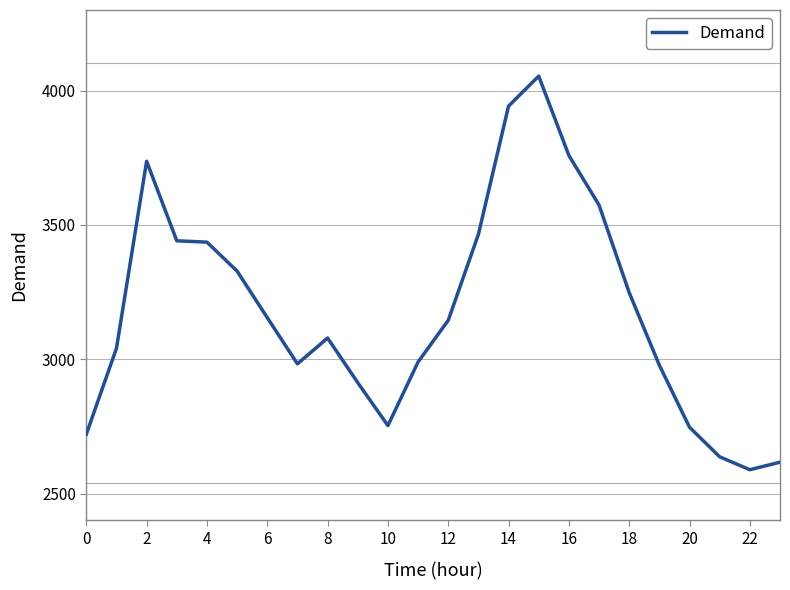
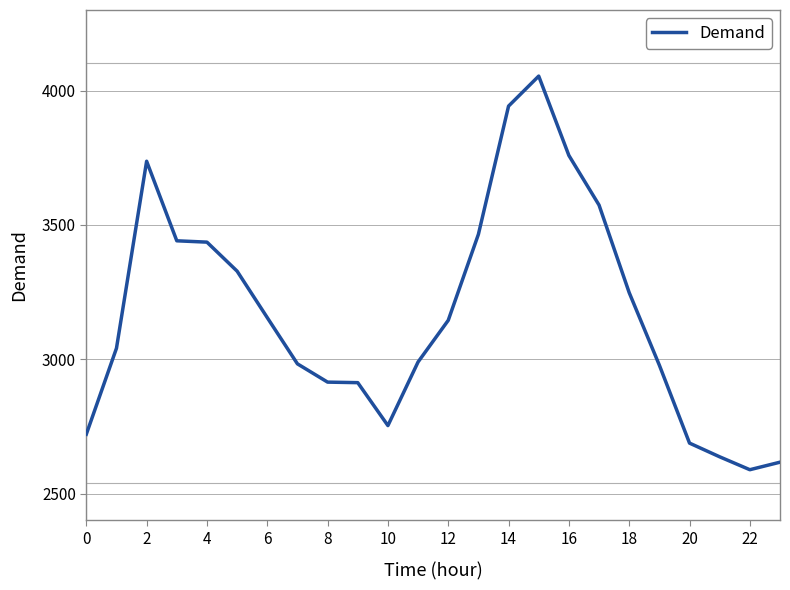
  {
    "0": 2720,
    "2": 3740,
    "4": 3440,
    "6": 3160,
-   "8": 3080,
+   "8": 2920,
    "10": 2750,
    "12": 3150,
    "14": 3940,
    "16": 3760,
    "18": 3250,
-   "20": 2750,
+   "20": 2690,
    "22": 2590
  }
